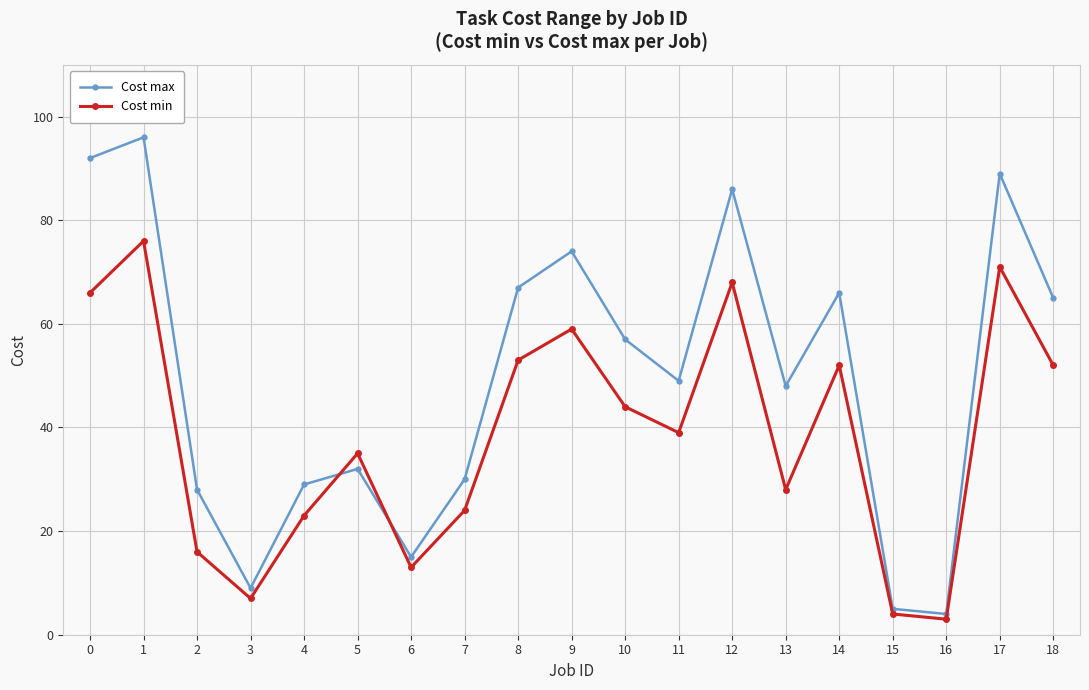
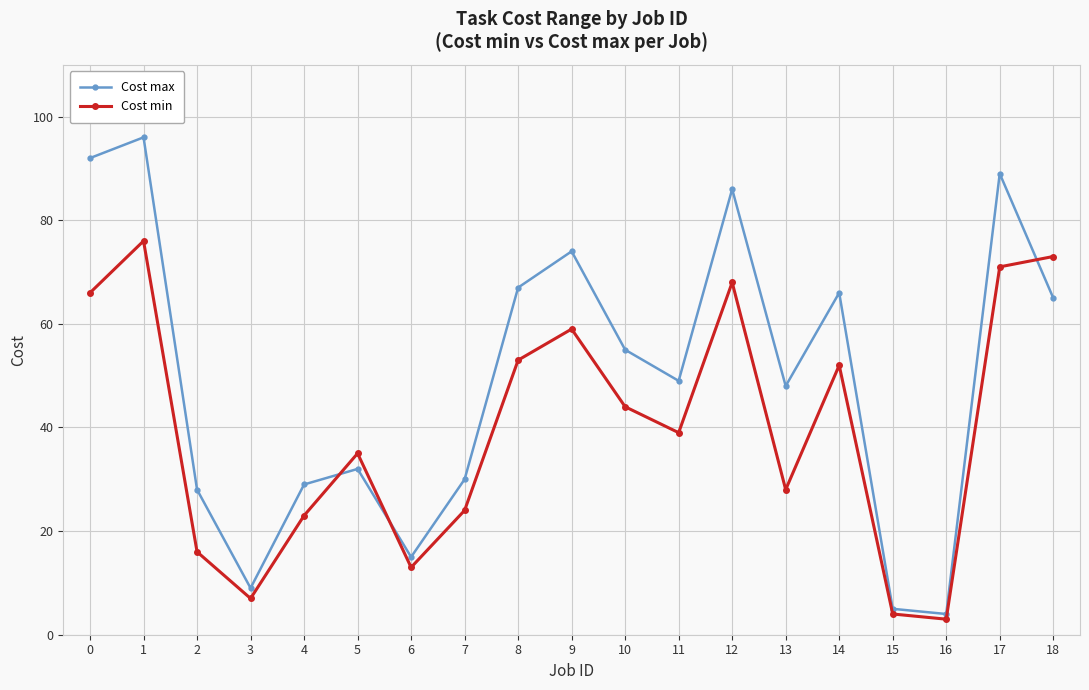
  {
    "Cost max": {
      "0": 92,
      "1": 96,
      "2": 28,
      "3": 9,
      "4": 29,
      "5": 32,
      "6": 15,
      "7": 30,
      "8": 67,
      "9": 74,
-     "10": 57,
+     "10": 55,
      "11": 49,
      "12": 86,
      "13": 48,
      "14": 66,
      "15": 5,
      "16": 4,
      "17": 89,
      "18": 65
    },
    "Cost min": {
      "0": 66,
      "1": 76,
      "2": 16,
      "3": 7,
      "4": 23,
      "5": 35,
      "6": 13,
      "7": 24,
      "8": 53,
      "9": 59,
      "10": 44,
      "11": 39,
      "12": 68,
      "13": 28,
      "14": 52,
      "15": 4,
      "16": 3,
      "17": 71,
-     "18": 52
+     "18": 73
    }
  }
